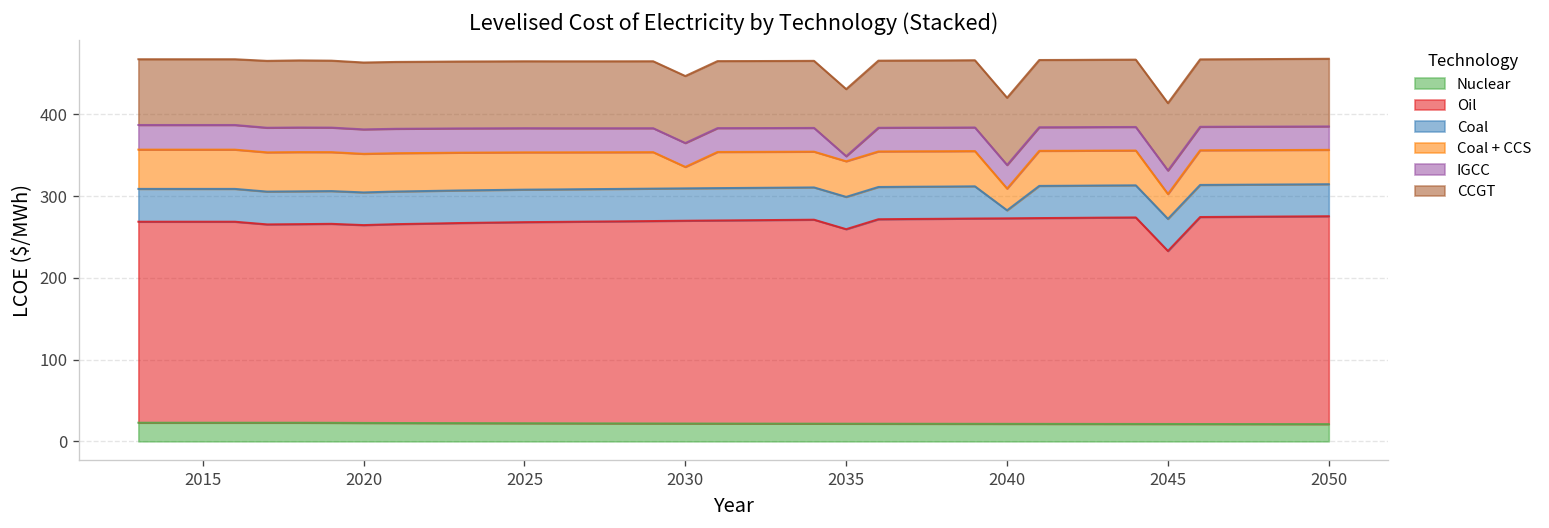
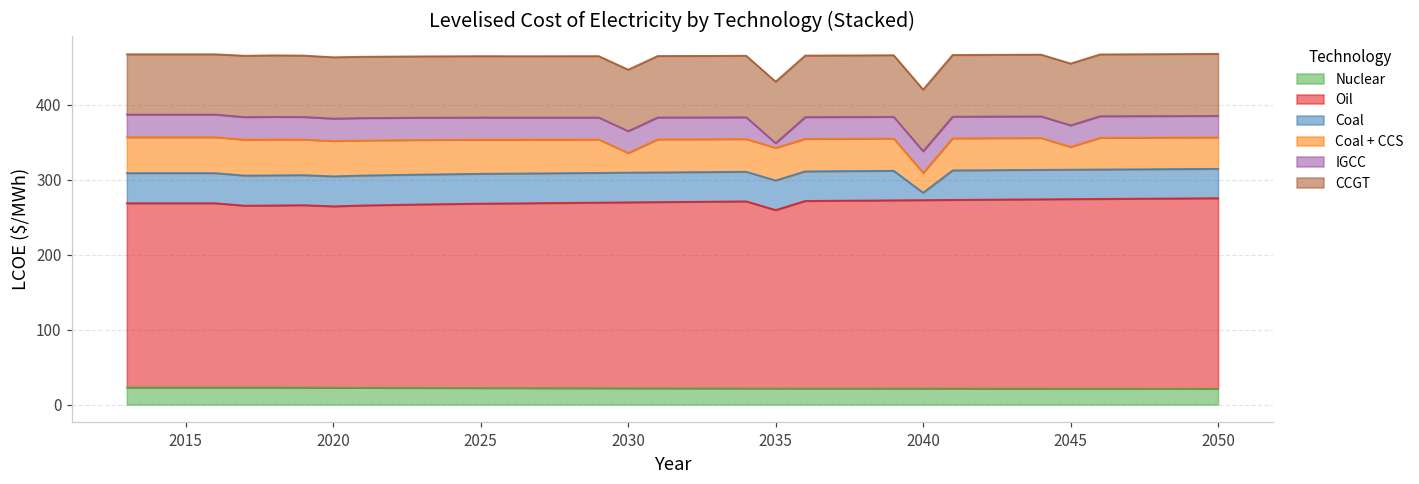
  {
    "Nuclear": {
      "2015": 20,
      "2020": 20,
      "2025": 20,
      "2030": 20,
      "2035": 20,
      "2040": 20,
      "2045": 20,
      "2050": 20
    },
    "Oil": {
      "2015": 250,
      "2020": 240,
      "2025": 250,
      "2030": 250,
      "2035": 240,
      "2040": 250,
-     "2045": 210,
+     "2045": 250,
      "2050": 250
    },
    "Coal": {
      "2015": 40,
      "2020": 40,
      "2025": 40,
      "2030": 40,
      "2035": 40,
      "2040": 10,
      "2045": 40,
      "2050": 40
    },
    "Coal + CCS": {
      "2015": 50,
      "2020": 50,
      "2025": 50,
      "2030": 30,
      "2035": 40,
      "2040": 30,
      "2045": 30,
      "2050": 40
    },
    "IGCC": {
      "2015": 30,
      "2020": 30,
      "2025": 30,
      "2030": 30,
      "2035": 10,
      "2040": 30,
      "2045": 30,
      "2050": 30
    },
    "CCGT": {
      "2015": 80,
      "2020": 80,
      "2025": 80,
      "2030": 80,
      "2035": 80,
      "2040": 80,
      "2045": 80,
      "2050": 80
    }
  }
